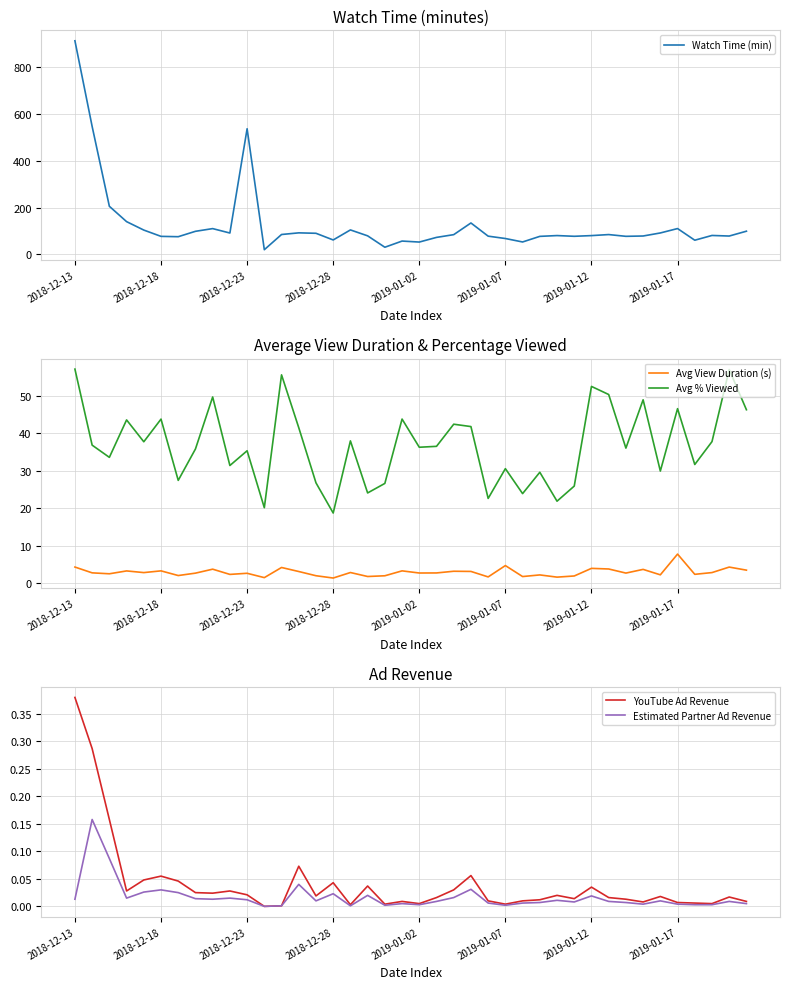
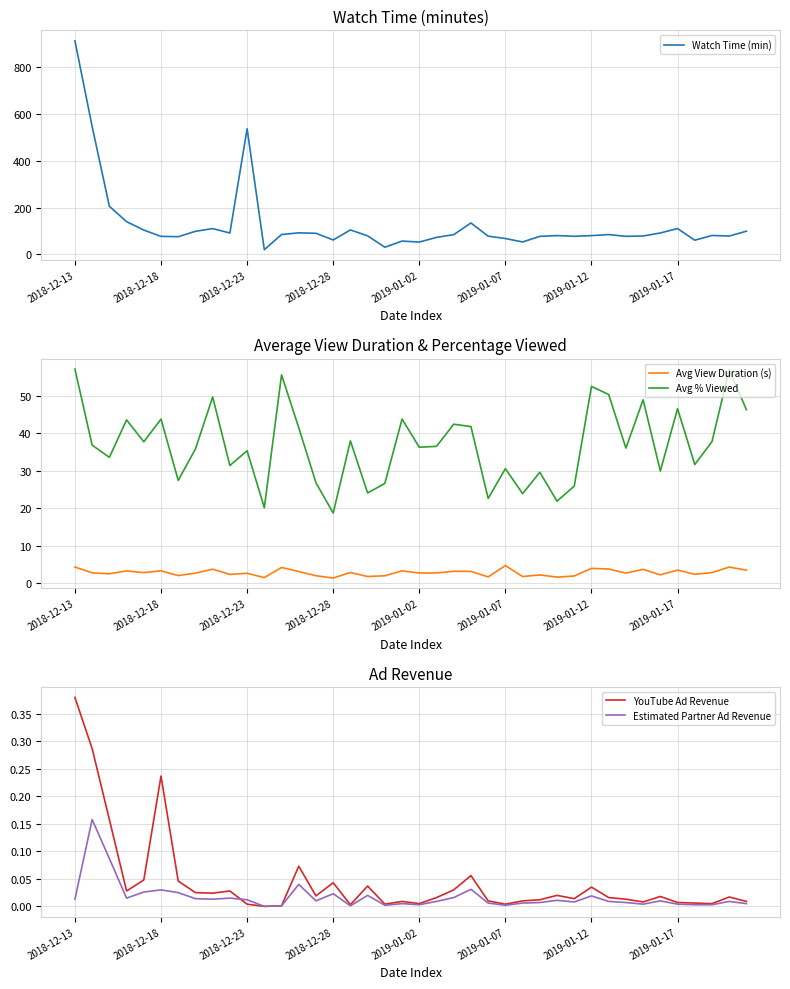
  {
    "Watch Time (minutes)": {
      "2018-12-13": 910,
      "2018-12-18": 80,
      "2018-12-23": 540,
      "2018-12-28": 60,
      "2019-01-02": 50,
      "2019-01-07": 70,
      "2019-01-12": 80,
      "2019-01-17": 110
    },
    "Average View Duration & Percentage Viewed": {
      "Avg View Duration (s)": {
        "2018-12-13": 4,
        "2018-12-18": 3,
        "2018-12-23": 3,
        "2018-12-28": 1,
        "2019-01-02": 3,
        "2019-01-07": 5,
        "2019-01-12": 4,
-       "2019-01-17": 8
+       "2019-01-17": 4
      },
      "Avg % Viewed": {
        "2018-12-13": 57,
        "2018-12-18": 44,
        "2018-12-23": 35,
        "2018-12-28": 19,
        "2019-01-02": 36,
        "2019-01-07": 31,
        "2019-01-12": 53,
        "2019-01-17": 47
      }
    },
    "Ad Revenue": {
      "YouTube Ad Revenue": {
        "2018-12-13": 0.38,
-       "2018-12-18": 0.06,
-       "2018-12-23": 0.02,
+       "2018-12-18": 0.24,
+       "2018-12-23": 0.00,
        "2018-12-28": 0.04,
        "2019-01-12": 0.04
      },
      "Estimated Partner Ad Revenue": {
        "2018-12-13": 0.01,
        "2018-12-18": 0.03,
        "2018-12-23": 0.01,
        "2018-12-28": 0.02,
        "2019-01-12": 0.02
      }
    }
  }
